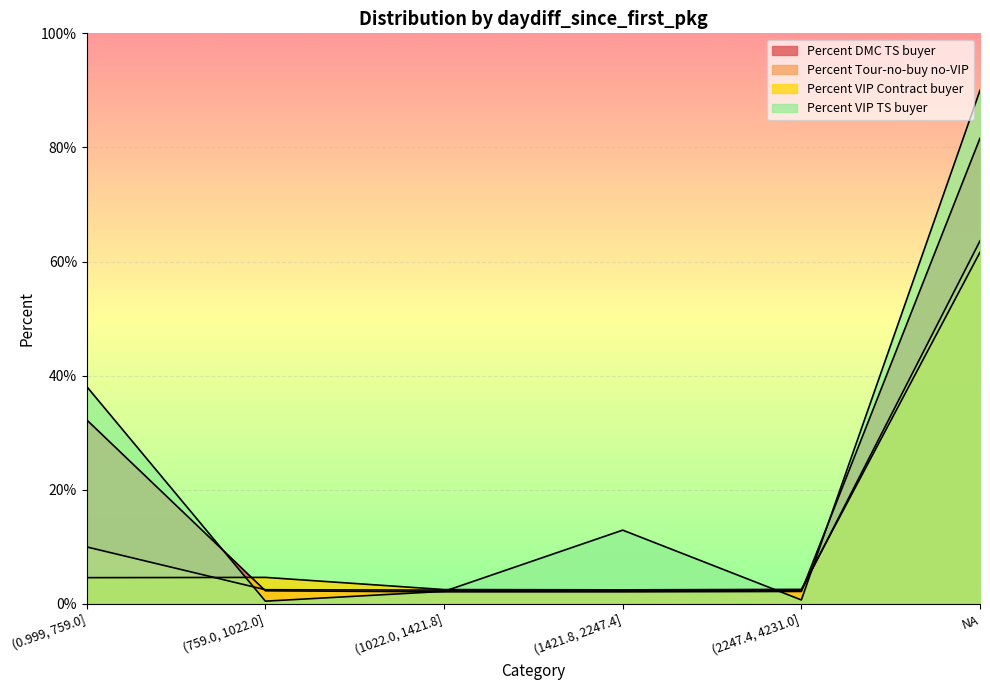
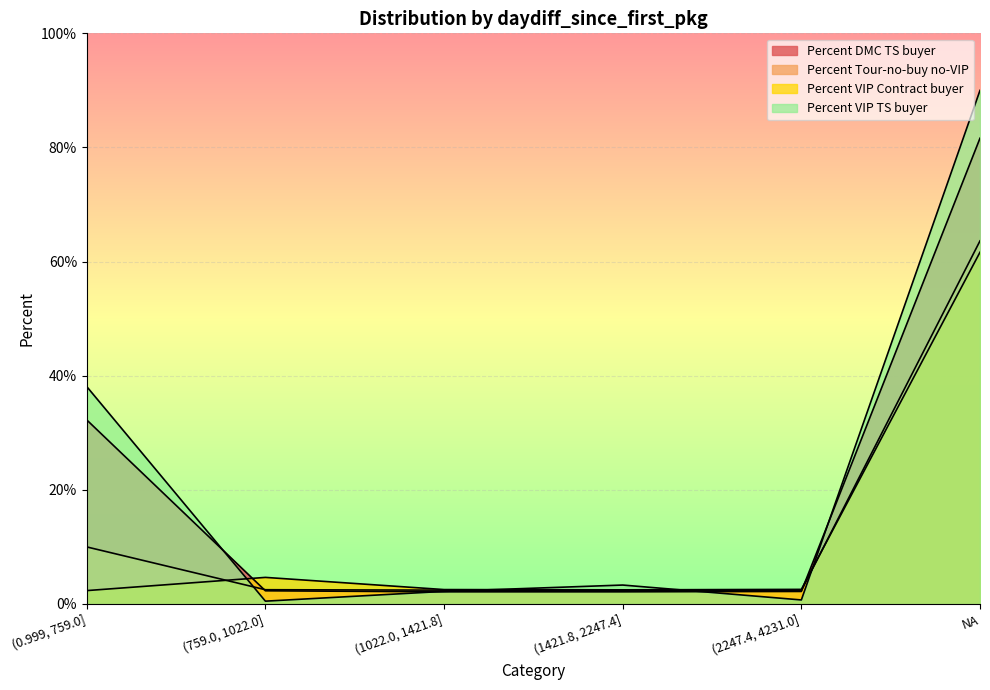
  {
    "Percent DMC TS buyer": {
      "(0.999, 759.0]": "32%",
      "NA": "82%"
    },
    "Percent Tour-no-buy no-VIP": {
      "(0.999, 759.0]": "10%",
      "NA": "64%"
    },
    "Percent VIP Contract buyer": {
-     "(0.999, 759.0]": "5%",
+     "(0.999, 759.0]": "2%",
      "(759.0, 1022.0]": "5%",
      "NA": "62%"
    },
    "Percent VIP TS buyer": {
      "(0.999, 759.0]": "38%",
      "(759.0, 1022.0]": "0%",
-     "(1421.8, 2247.4]": "13%",
+     "(1421.8, 2247.4]": "3%",
      "(2247.4, 4231.0]": "1%",
      "NA": "90%"
    }
  }
